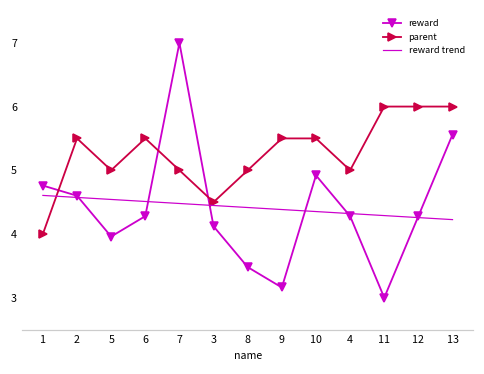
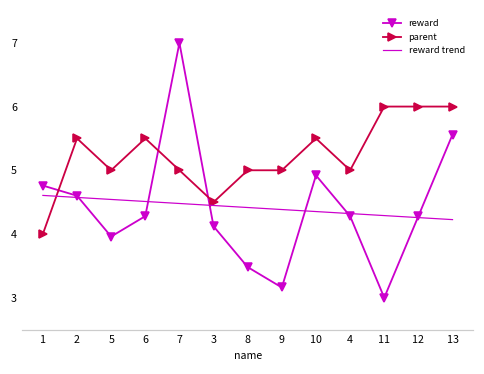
  {
    "parent": {
      "1": 4.0,
      "2": 5.5,
      "5": 5.0,
      "6": 5.5,
      "7": 5.0,
      "3": 4.5,
      "8": 5.0,
-     "9": 5.5,
+     "9": 5.0,
      "10": 5.5,
      "4": 5.0,
      "11": 6.0,
      "12": 6.0,
      "13": 6.0
    }
  }
